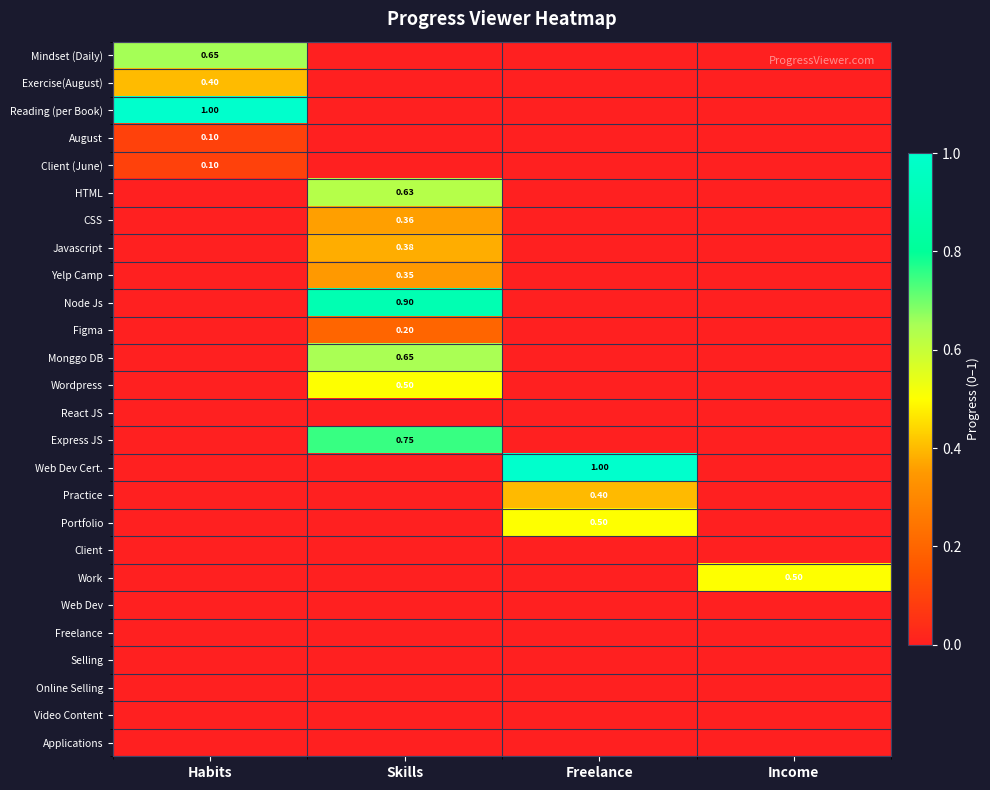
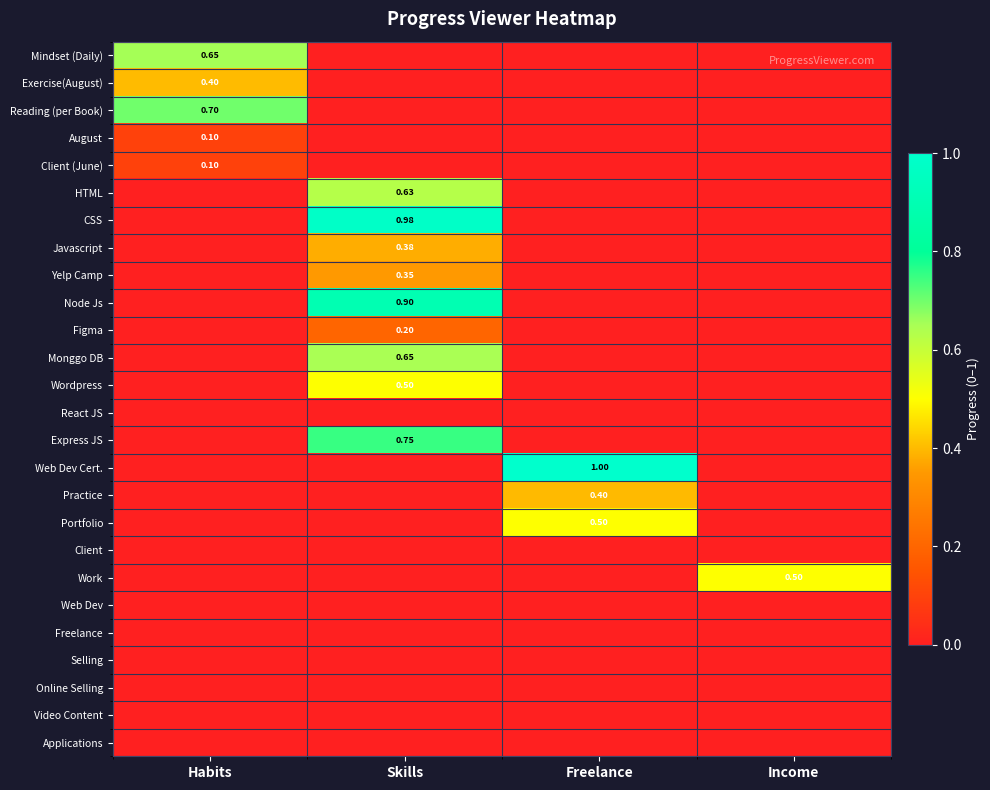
  {
    "Mindset (Daily)": {
      "Habits": 0.65
    },
    "Exercise(August)": {
      "Habits": 0.40
    },
    "Reading (per Book)": {
-     "Habits": 1.00
+     "Habits": 0.70
    },
    "August": {
      "Habits": 0.10
    },
    "Client (June)": {
      "Habits": 0.10
    },
    "HTML": {
      "Skills": 0.63
    },
    "CSS": {
-     "Skills": 0.36
+     "Skills": 0.98
    },
    "Javascript": {
      "Skills": 0.38
    },
    "Yelp Camp": {
      "Skills": 0.35
    },
    "Node Js": {
      "Skills": 0.90
    },
    "Figma": {
      "Skills": 0.20
    },
    "Monggo DB": {
      "Skills": 0.65
    },
    "Wordpress": {
      "Skills": 0.50
    },
    "Express JS": {
      "Skills": 0.75
    },
    "Web Dev Cert.": {
      "Freelance": 1.00
    },
    "Practice": {
      "Freelance": 0.40
    },
    "Portfolio": {
      "Freelance": 0.50
    },
    "Work": {
      "Income": 0.50
    }
  }
